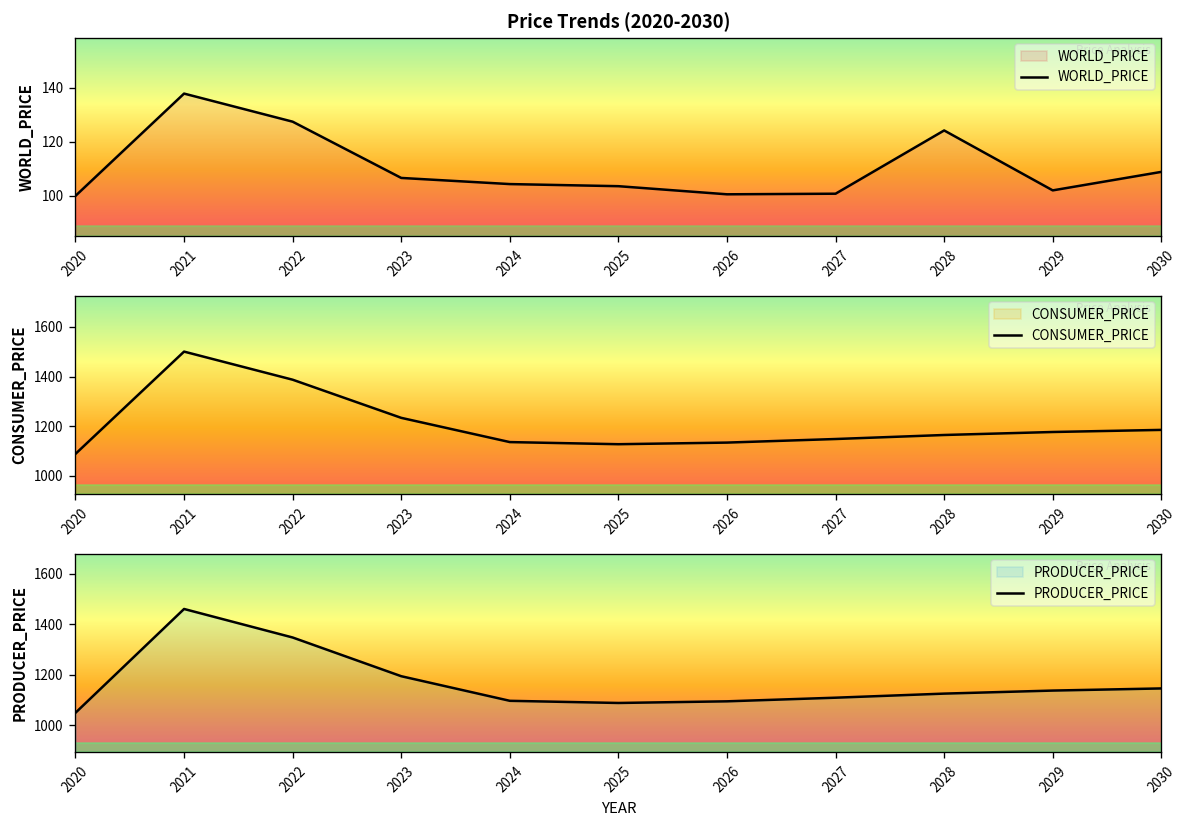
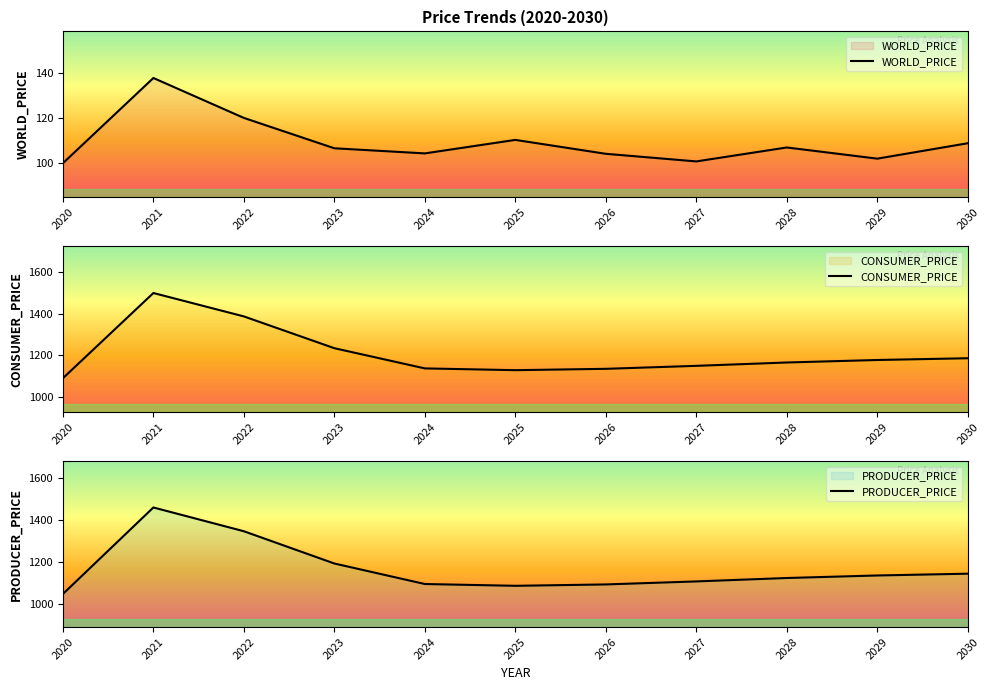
  {
    "Price Trends (2020-2030)": {
      "2020": 100,
      "2021": 138,
-     "2022": 127,
+     "2022": 120,
      "2023": 107,
      "2024": 104,
-     "2025": 104,
-     "2026": 101,
+     "2025": 110,
+     "2026": 104,
      "2027": 101,
-     "2028": 124,
+     "2028": 107,
      "2029": 102,
      "2030": 109
    }
  }
